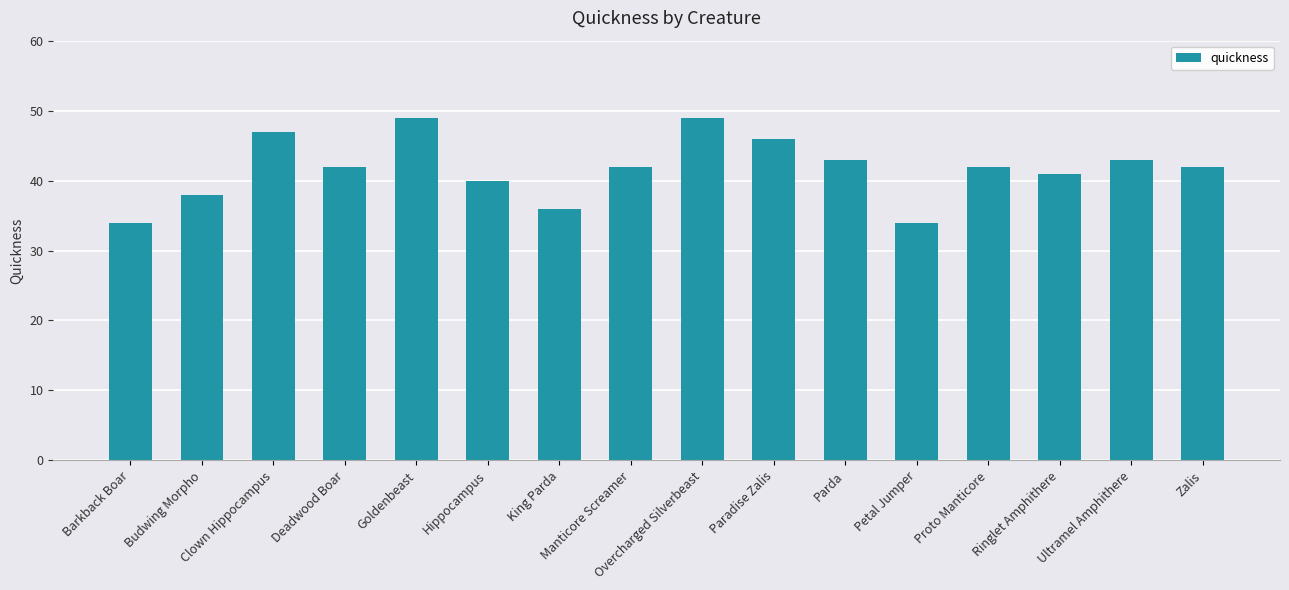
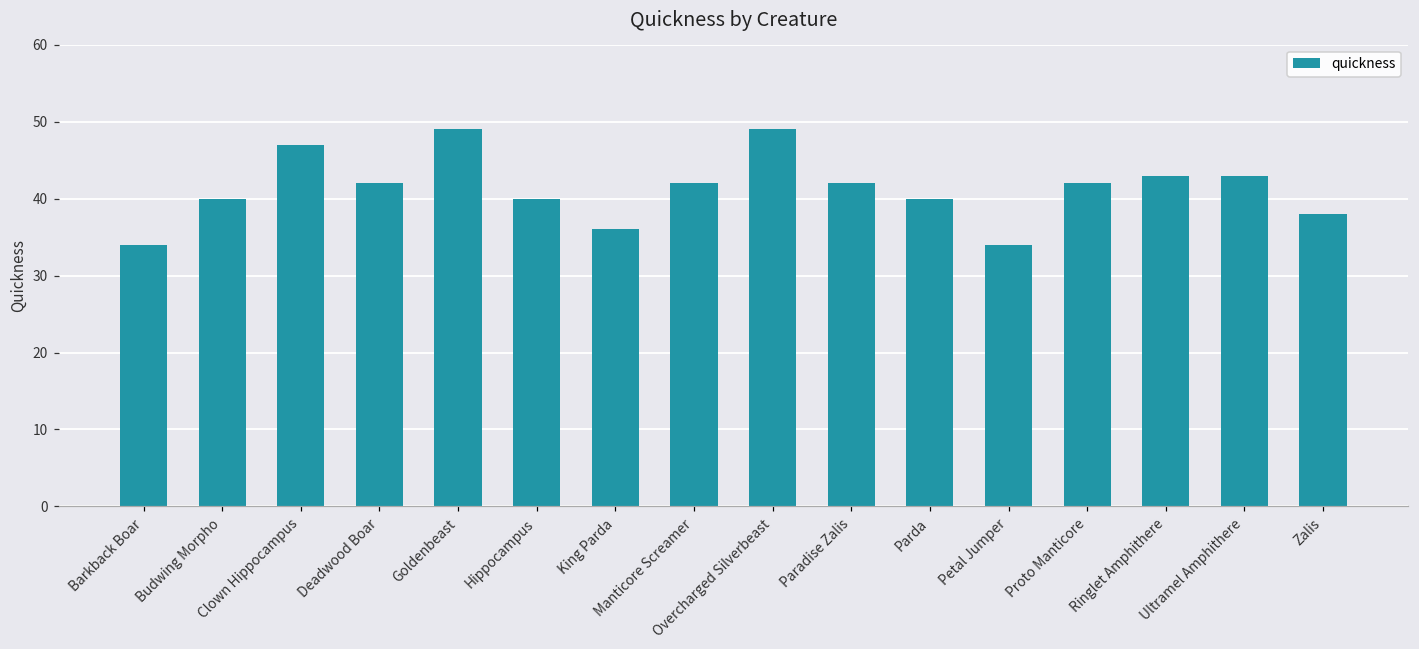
  {
    "Barkback Boar": 34,
-   "Budwing Morpho": 38,
+   "Budwing Morpho": 40,
    "Clown Hippocampus": 47,
    "Deadwood Boar": 42,
    "Goldenbeast": 49,
    "Hippocampus": 40,
    "King Parda": 36,
    "Manticore Screamer": 42,
    "Overcharged Silverbeast": 49,
-   "Paradise Zalis": 46,
-   "Parda": 43,
+   "Paradise Zalis": 42,
+   "Parda": 40,
    "Petal Jumper": 34,
    "Proto Manticore": 42,
-   "Ringlet Amphithere": 41,
+   "Ringlet Amphithere": 43,
    "Ultramel Amphithere": 43,
-   "Zalis": 42
+   "Zalis": 38
  }
